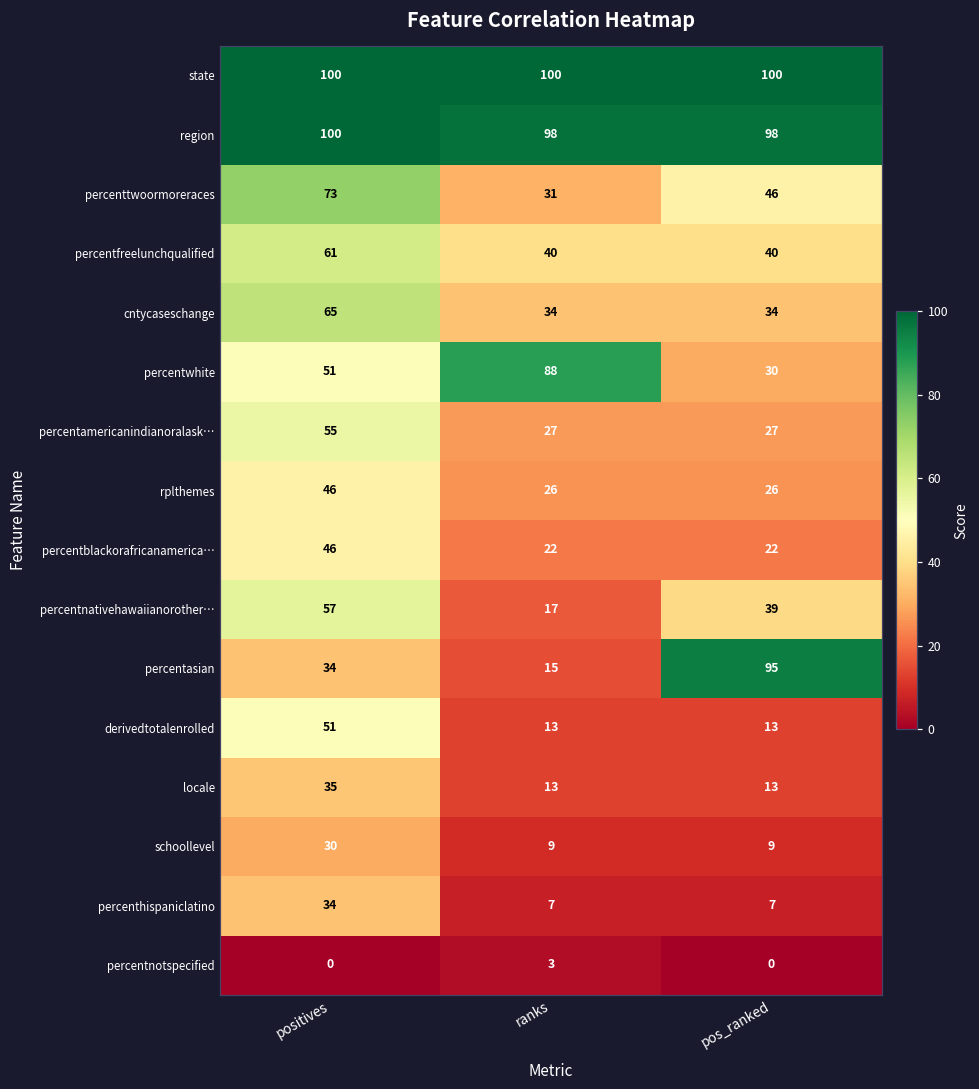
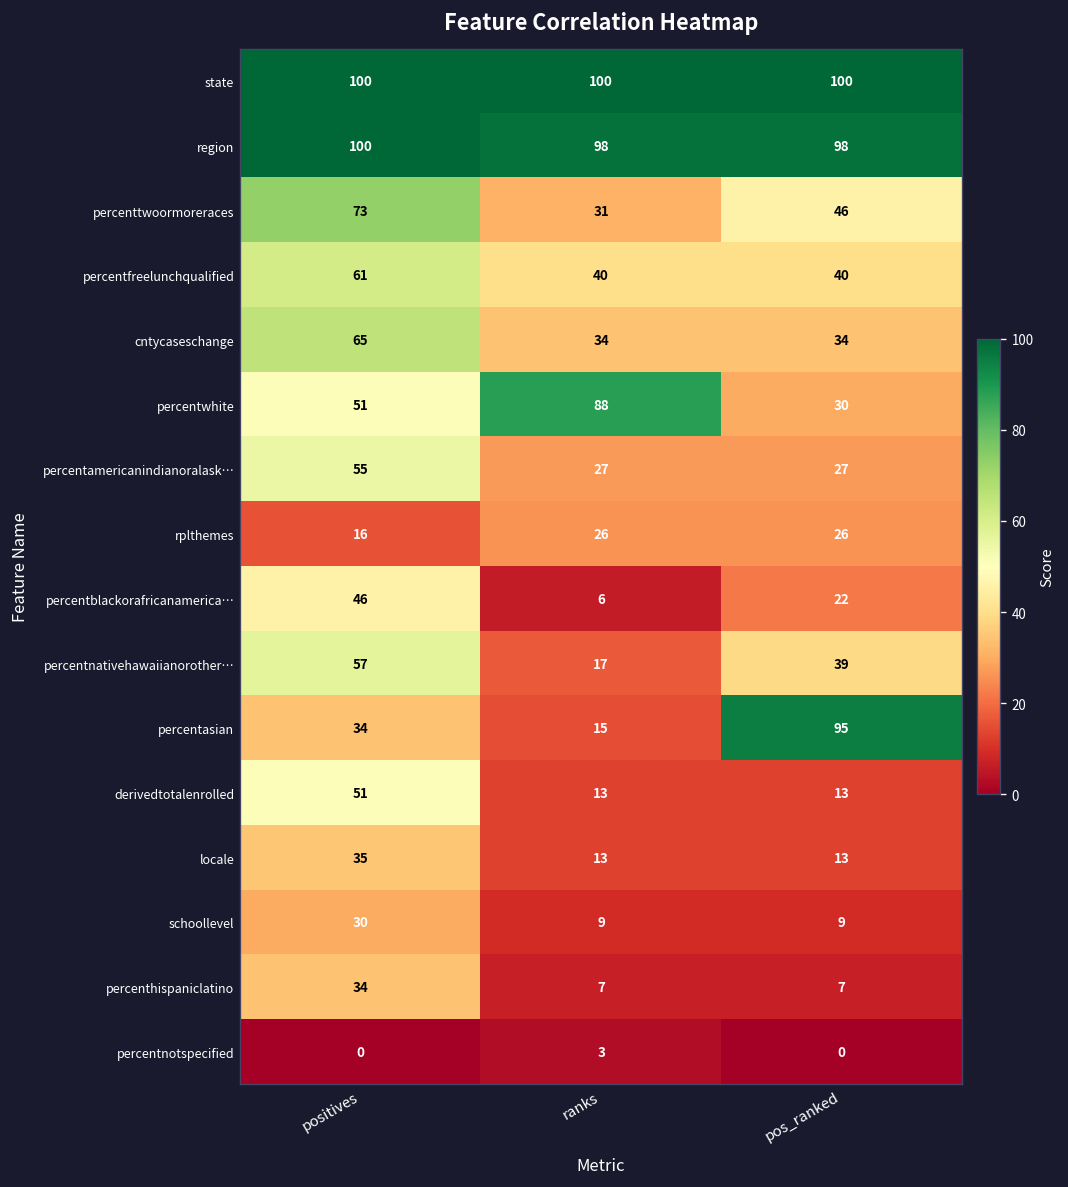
  {
    "state": {
      "positives": 100,
      "ranks": 100,
      "pos_ranked": 100
    },
    "region": {
      "positives": 100,
      "ranks": 98,
      "pos_ranked": 98
    },
    "percenttwoormoreraces": {
      "positives": 73,
      "ranks": 31,
      "pos_ranked": 46
    },
    "percentfreelunchqualified": {
      "positives": 61,
      "ranks": 40,
      "pos_ranked": 40
    },
    "cntycaseschange": {
      "positives": 65,
      "ranks": 34,
      "pos_ranked": 34
    },
    "percentwhite": {
      "positives": 51,
      "ranks": 88,
      "pos_ranked": 30
    },
    "percentamericanindianoralask…": {
      "positives": 55,
      "ranks": 27,
      "pos_ranked": 27
    },
    "rplthemes": {
-     "positives": 46,
+     "positives": 16,
      "ranks": 26,
      "pos_ranked": 26
    },
    "percentblackorafricanamerica…": {
      "positives": 46,
-     "ranks": 22,
+     "ranks": 6,
      "pos_ranked": 22
    },
    "percentnativehawaiianorother…": {
      "positives": 57,
      "ranks": 17,
      "pos_ranked": 39
    },
    "percentasian": {
      "positives": 34,
      "ranks": 15,
      "pos_ranked": 95
    },
    "derivedtotalenrolled": {
      "positives": 51,
      "ranks": 13,
      "pos_ranked": 13
    },
    "locale": {
      "positives": 35,
      "ranks": 13,
      "pos_ranked": 13
    },
    "schoollevel": {
      "positives": 30,
      "ranks": 9,
      "pos_ranked": 9
    },
    "percenthispaniclatino": {
      "positives": 34,
      "ranks": 7,
      "pos_ranked": 7
    },
    "percentnotspecified": {
      "positives": 0,
      "ranks": 3,
      "pos_ranked": 0
    }
  }
